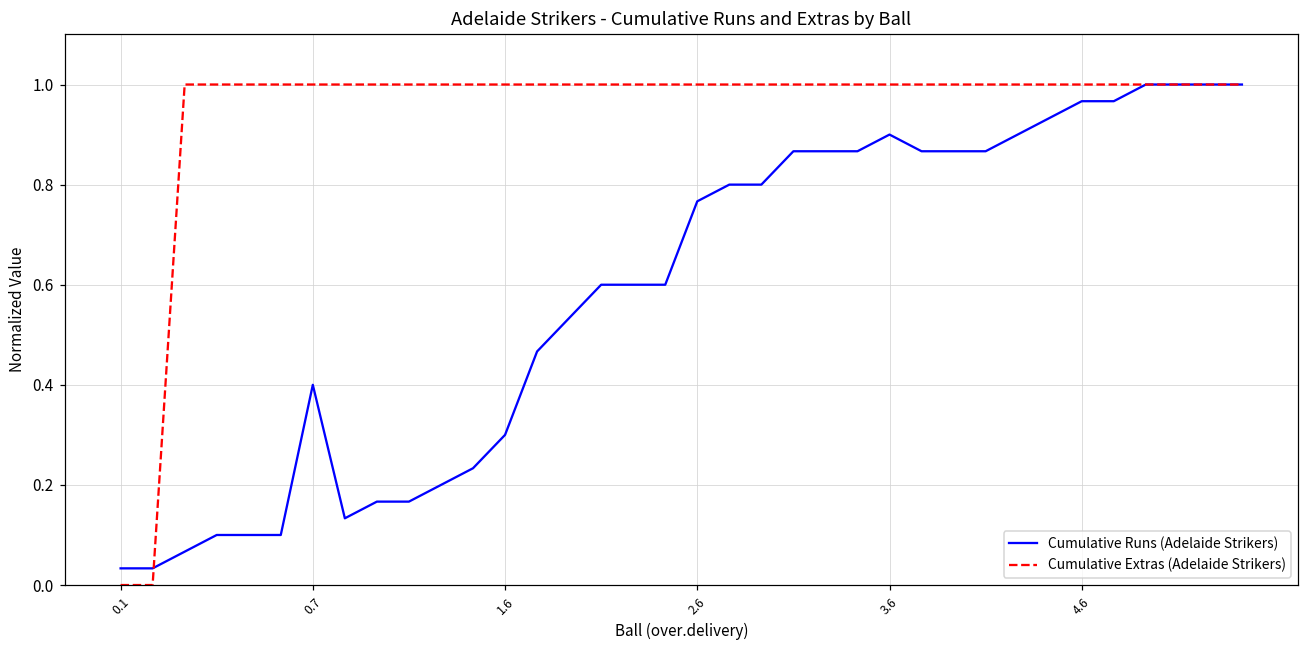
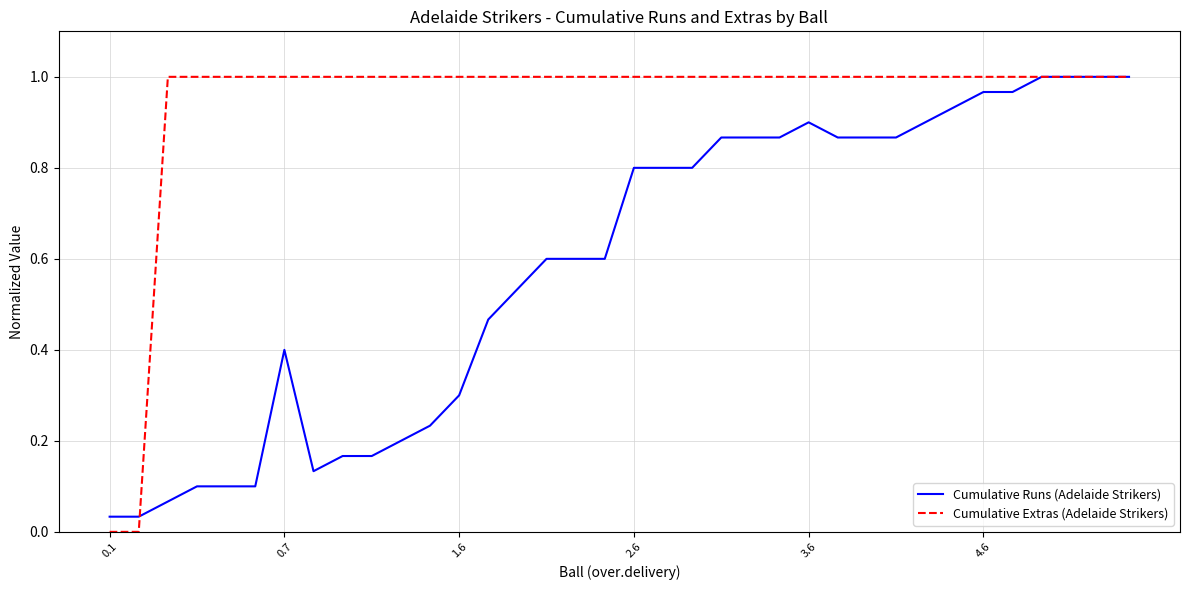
  {
    "Cumulative Runs (Adelaide Strikers)": {
      "0.1": 0.03,
      "0.7": 0.40,
      "1.6": 0.30,
-     "2.6": 0.77,
+     "2.6": 0.80,
      "3.6": 0.90,
      "4.6": 0.97
    },
    "Cumulative Extras (Adelaide Strikers)": {
      "0.1": 0.00,
      "0.7": 1.00,
      "1.6": 1.00,
      "2.6": 1.00,
      "3.6": 1.00,
      "4.6": 1.00
    }
  }
